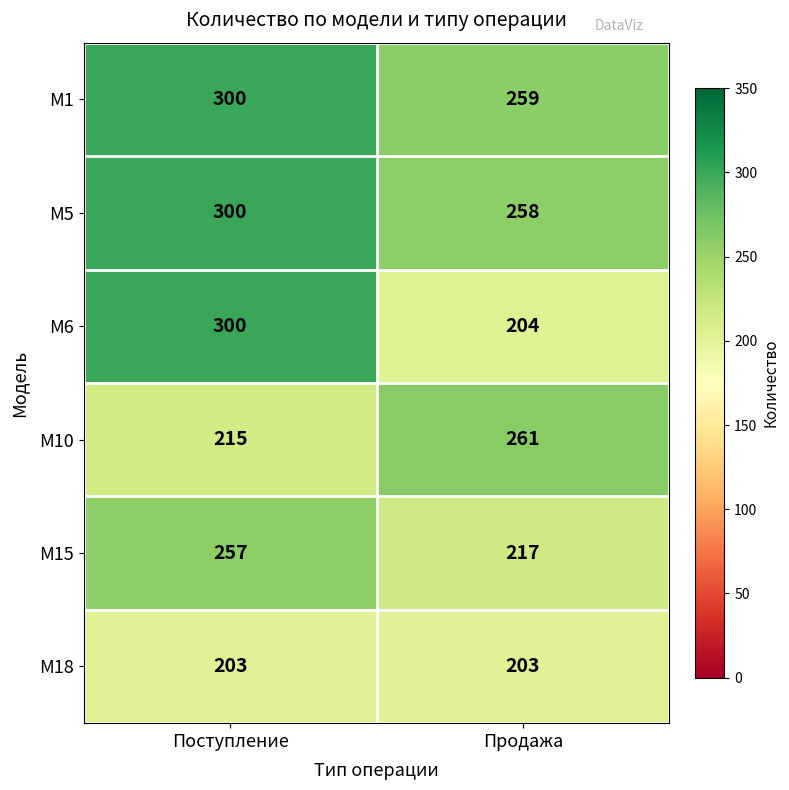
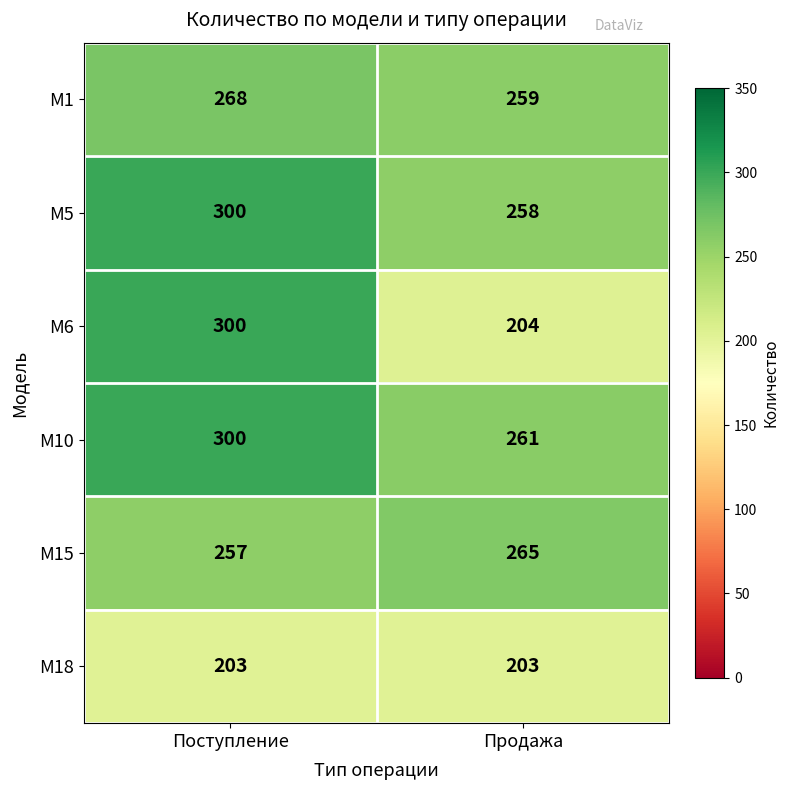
  {
    "M1": {
-     "Поступление": 300,
+     "Поступление": 268,
      "Продажа": 259
    },
    "M5": {
      "Поступление": 300,
      "Продажа": 258
    },
    "M6": {
      "Поступление": 300,
      "Продажа": 204
    },
    "M10": {
-     "Поступление": 215,
+     "Поступление": 300,
      "Продажа": 261
    },
    "M15": {
      "Поступление": 257,
-     "Продажа": 217
+     "Продажа": 265
    },
    "M18": {
      "Поступление": 203,
      "Продажа": 203
    }
  }
